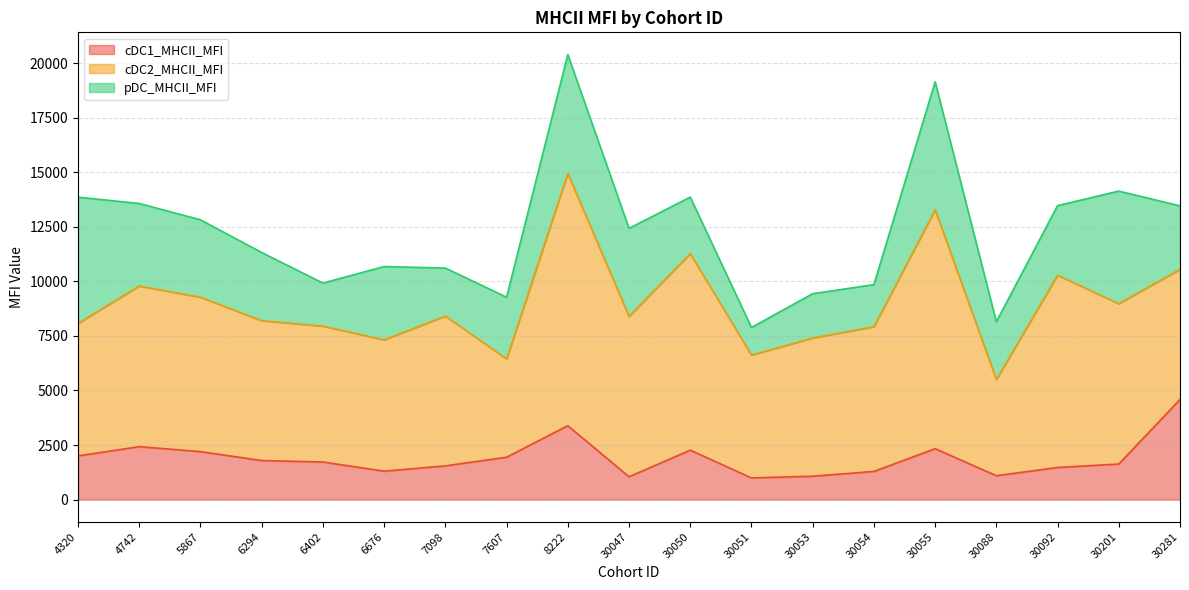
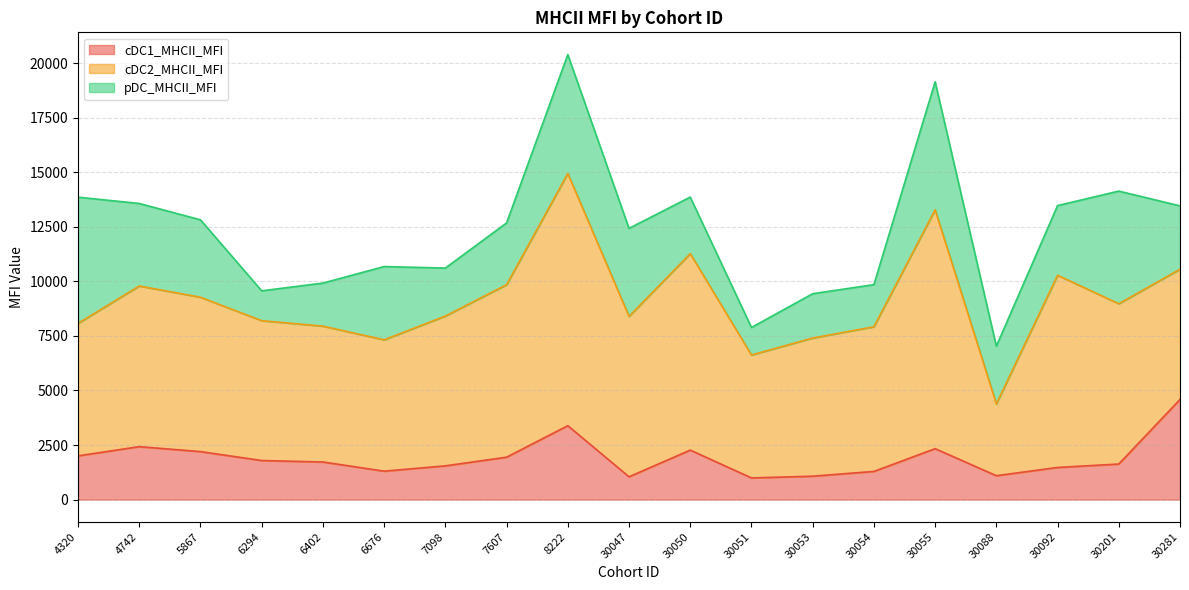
  {
    "cDC1_MHCII_MFI": {
      "4320": 2000,
      "4742": 2400,
      "5867": 2200,
      "6294": 1800,
      "6402": 1700,
      "6676": 1300,
      "7098": 1500,
      "7607": 1900,
      "8222": 3400,
      "30047": 1000,
      "30050": 2300,
      "30051": 1000,
      "30053": 1100,
      "30054": 1300,
      "30055": 2300,
      "30088": 1100,
      "30092": 1500,
      "30201": 1600,
      "30281": 4600
    },
    "cDC2_MHCII_MFI": {
      "4320": 6100,
      "4742": 7400,
      "5867": 7100,
      "6294": 6400,
      "6402": 6200,
      "6676": 6000,
      "7098": 6900,
-     "7607": 4500,
+     "7607": 7900,
      "8222": 11600,
      "30047": 7400,
      "30050": 9000,
      "30051": 5600,
      "30053": 6300,
      "30054": 6600,
      "30055": 10900,
-     "30088": 4400,
+     "30088": 3300,
      "30092": 8800,
      "30201": 7300,
      "30281": 6000
    },
    "pDC_MHCII_MFI": {
      "4320": 5800,
      "4742": 3800,
      "5867": 3500,
-     "6294": 3100,
+     "6294": 1400,
      "6402": 2000,
      "6676": 3400,
      "7098": 2200,
      "7607": 2800,
      "8222": 5400,
      "30047": 4000,
      "30050": 2600,
      "30051": 1300,
      "30053": 2000,
      "30054": 1900,
      "30055": 5900,
      "30088": 2600,
      "30092": 3200,
      "30201": 5200,
      "30281": 2900
    }
  }
